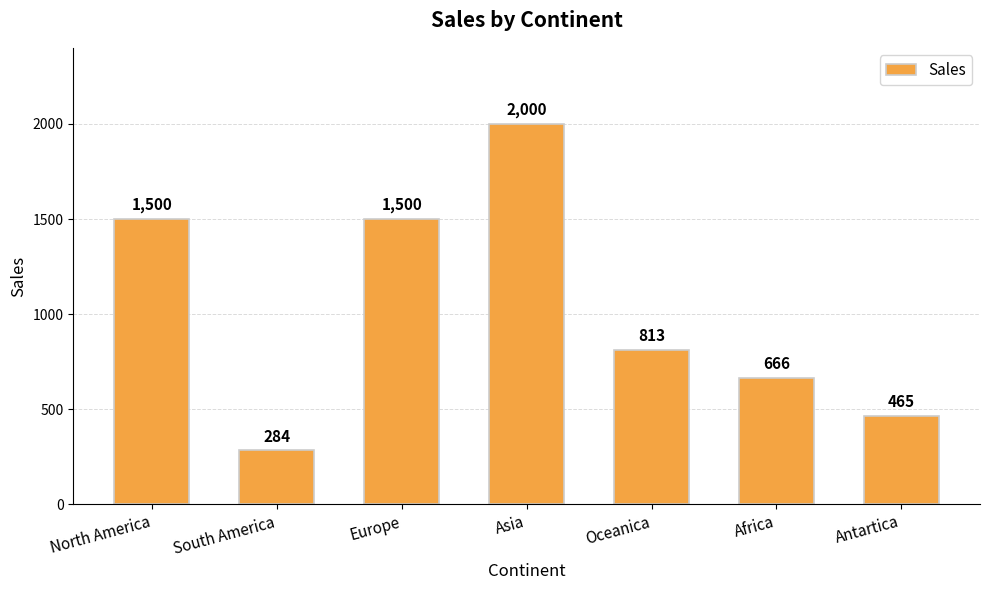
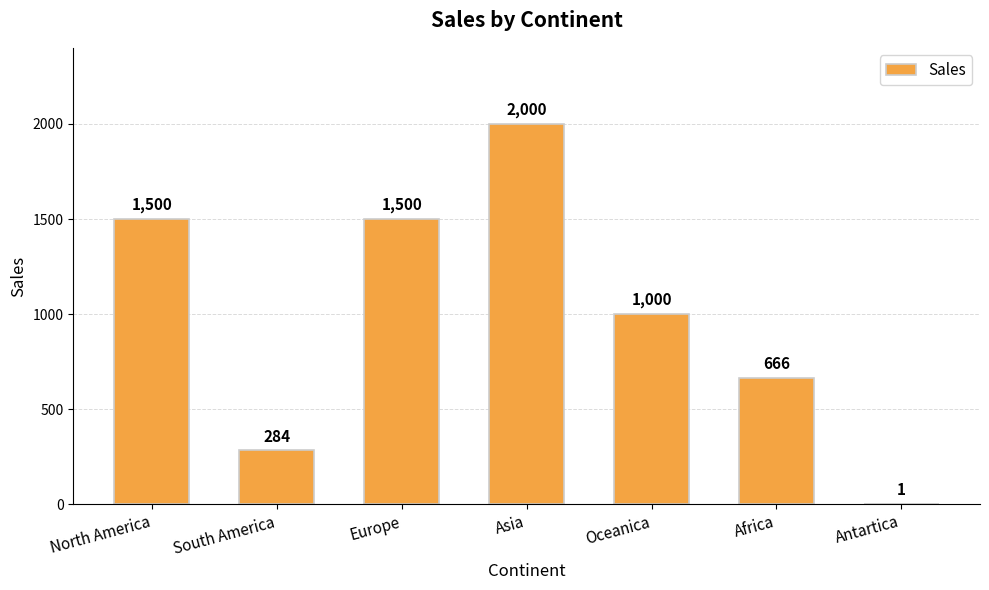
  {
    "North America": "1,500",
    "South America": "284",
    "Europe": "1,500",
    "Asia": "2,000",
-   "Oceanica": "813",
+   "Oceanica": "1,000",
    "Africa": "666",
-   "Antartica": "465"
+   "Antartica": "1"
  }
